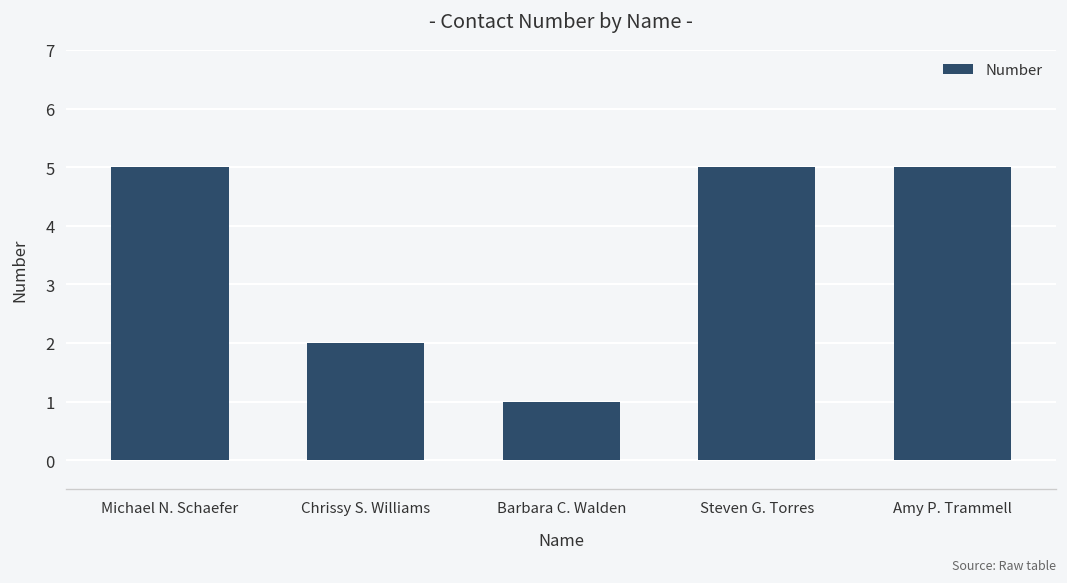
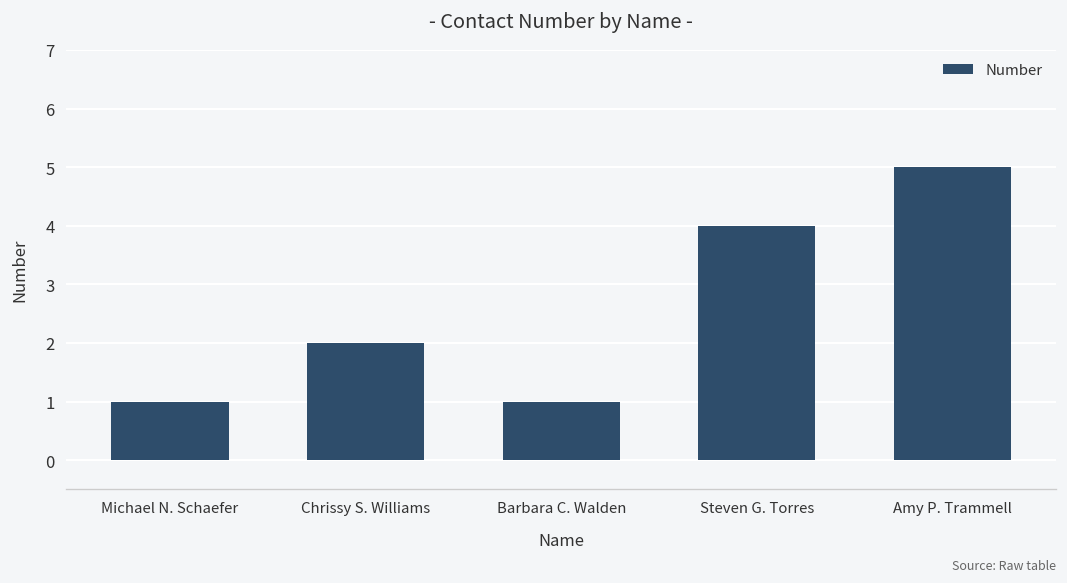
  {
-   "Michael N. Schaefer": 5,
+   "Michael N. Schaefer": 1,
    "Chrissy S. Williams": 2,
    "Barbara C. Walden": 1,
-   "Steven G. Torres": 5,
+   "Steven G. Torres": 4,
    "Amy P. Trammell": 5
  }
